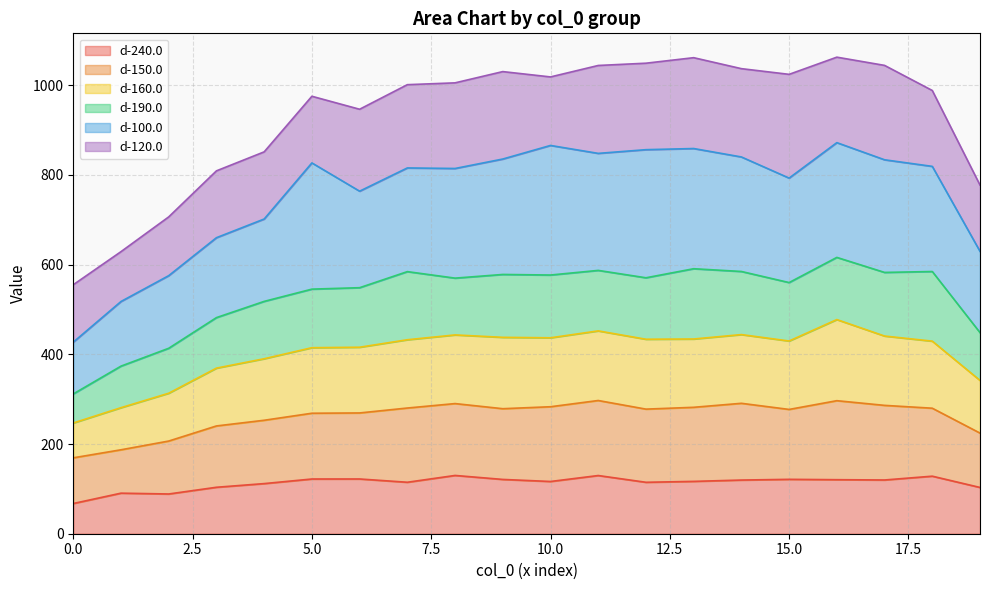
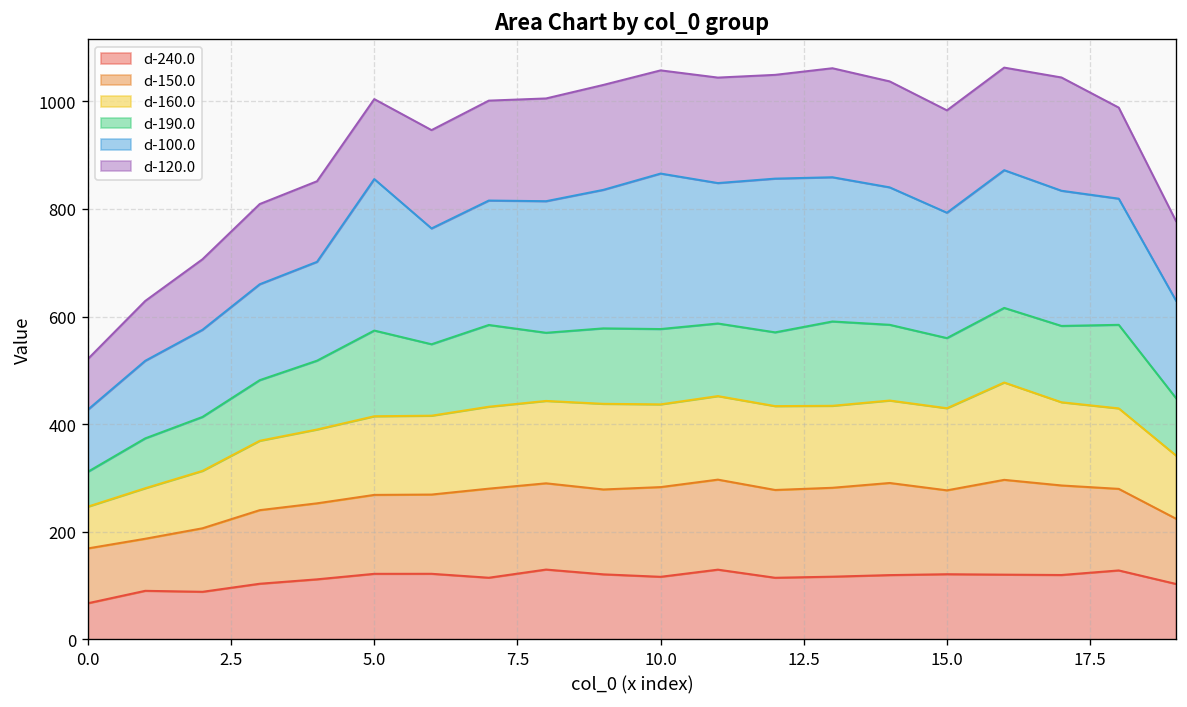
  {
    "d-190.0": {
      "0.0": 60,
-     "5.0": 130,
+     "5.0": 160,
      "10.0": 140,
      "15.0": 130
    },
    "d-100.0": {
      "0.0": 120,
      "5.0": 280,
      "10.0": 290,
      "15.0": 230
    },
    "d-120.0": {
-     "0.0": 130,
+     "0.0": 90,
      "5.0": 150,
-     "10.0": 150,
-     "15.0": 230
+     "10.0": 190,
+     "15.0": 190
    }
  }
